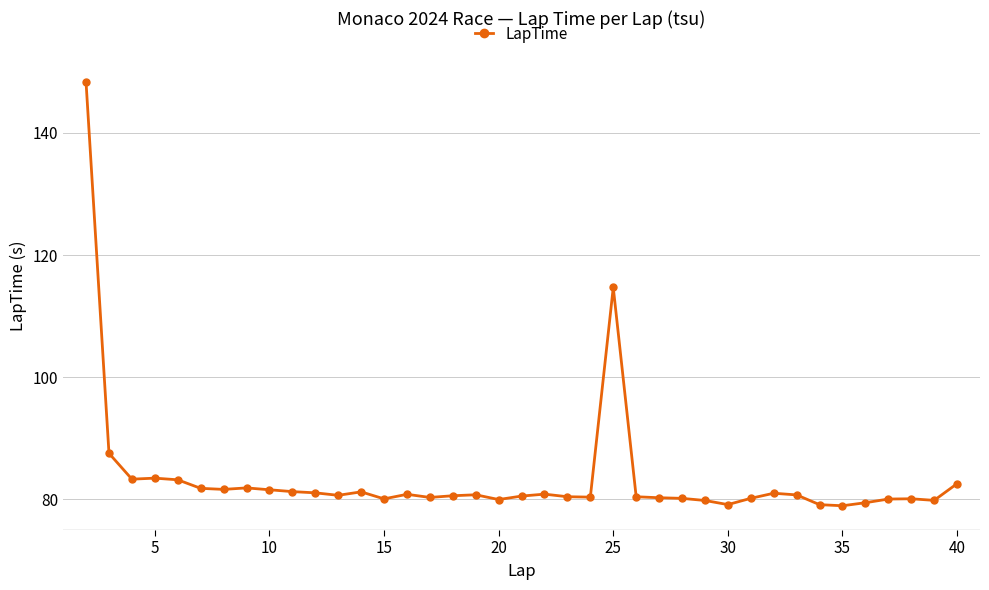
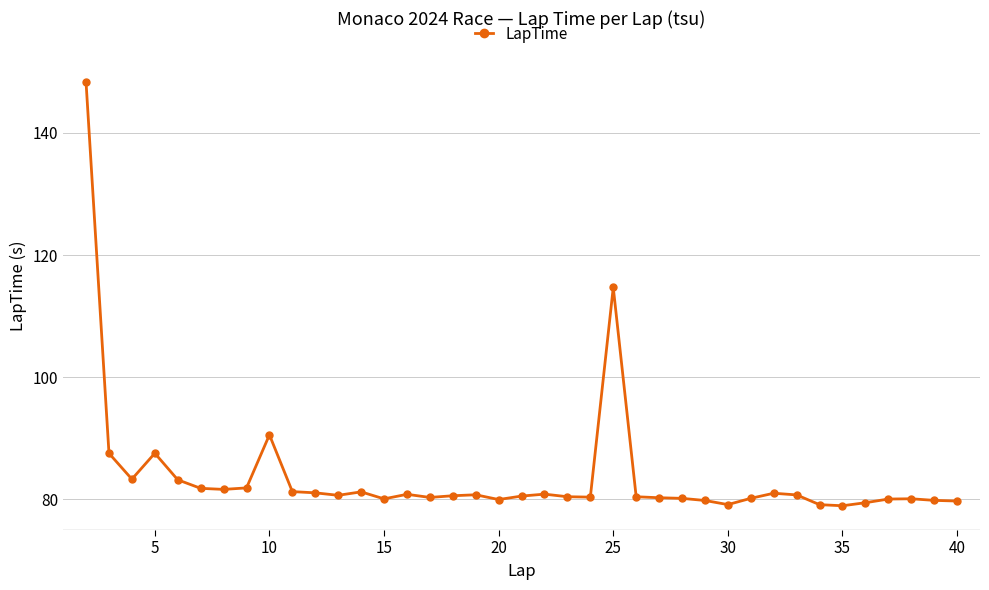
  {
-   "5": 83,
-   "10": 82,
+   "5": 88,
+   "10": 91,
    "15": 80,
    "20": 80,
    "25": 115,
    "30": 79,
    "35": 79,
-   "40": 83
+   "40": 80
  }
